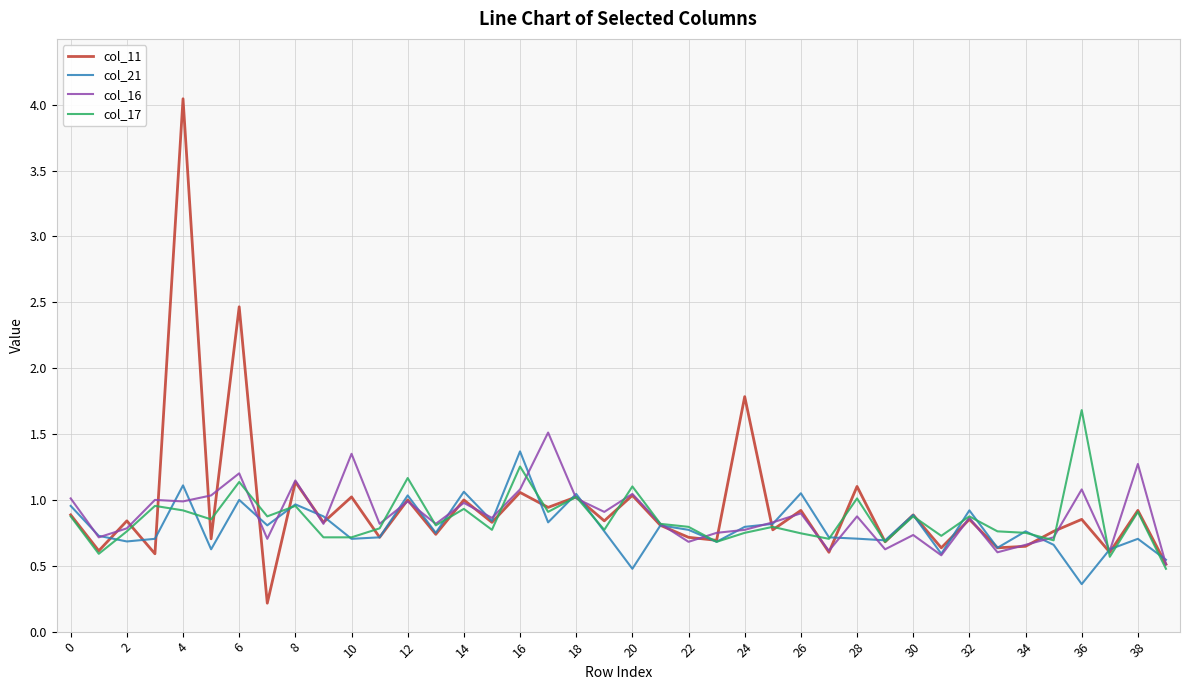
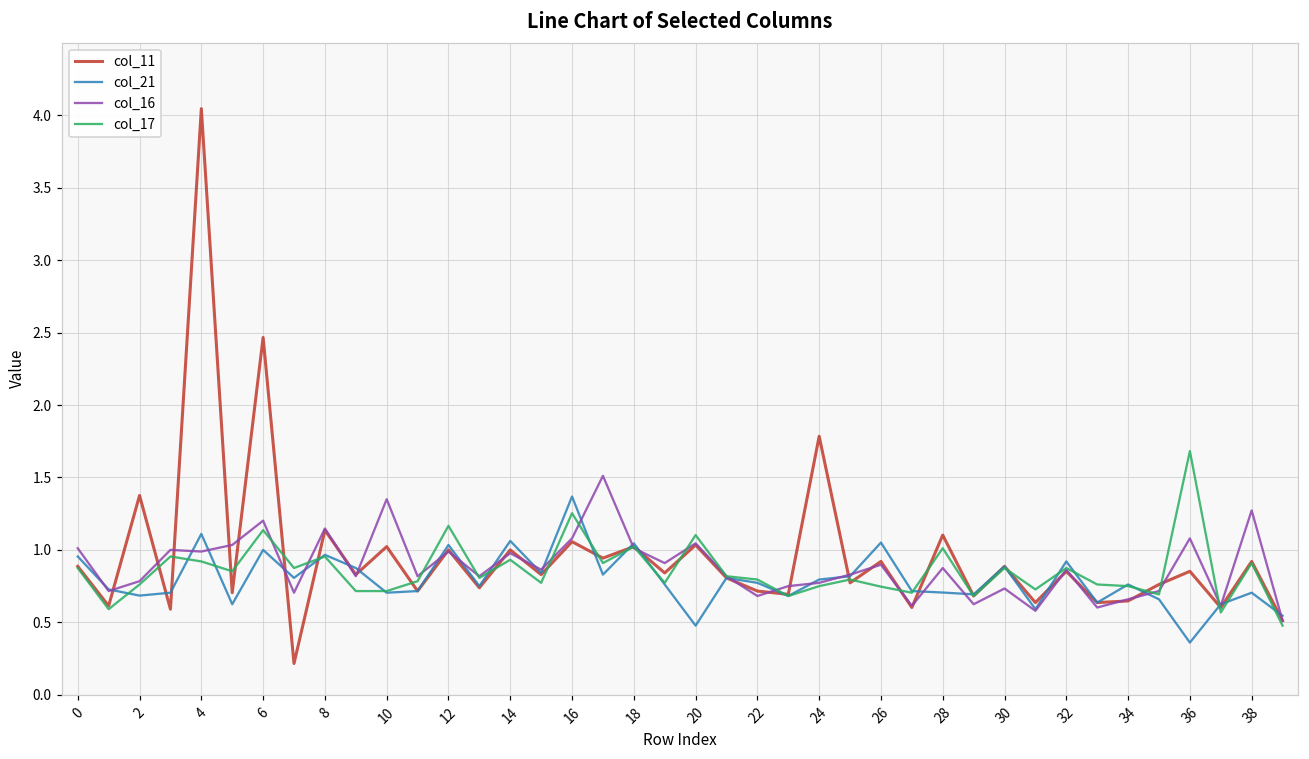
  {
    "col_11": {
-     "2": 0.84,
+     "2": 1.38,
      "4": 4.05,
      "6": 2.47,
      "10": 1.02,
      "14": 1.00,
      "16": 1.06,
      "22": 0.72,
      "24": 1.78,
      "26": 0.92,
      "28": 1.10,
      "36": 0.85
    },
    "col_21": {
      "0": 0.95,
      "2": 0.68,
      "4": 1.11,
      "6": 1.00,
      "12": 1.03,
      "14": 1.06,
      "16": 1.37,
      "18": 1.05,
      "20": 0.48,
      "22": 0.77,
      "24": 0.80,
      "26": 1.05,
      "28": 0.71,
      "32": 0.92,
      "36": 0.36,
      "38": 0.70
    },
    "col_16": {
      "0": 1.01,
      "2": 0.78,
      "4": 0.99,
      "6": 1.20,
      "10": 1.35,
      "14": 0.98,
      "16": 1.08,
      "22": 0.68,
      "24": 0.77,
      "26": 0.90,
      "28": 0.88,
      "30": 0.73,
      "36": 1.08,
      "38": 1.27
    },
    "col_17": {
      "2": 0.76,
      "4": 0.92,
      "6": 1.14,
      "12": 1.17,
      "14": 0.93,
      "16": 1.25,
      "20": 1.10,
      "22": 0.80,
      "24": 0.75,
      "26": 0.75,
      "28": 1.01,
      "36": 1.68
    }
  }
